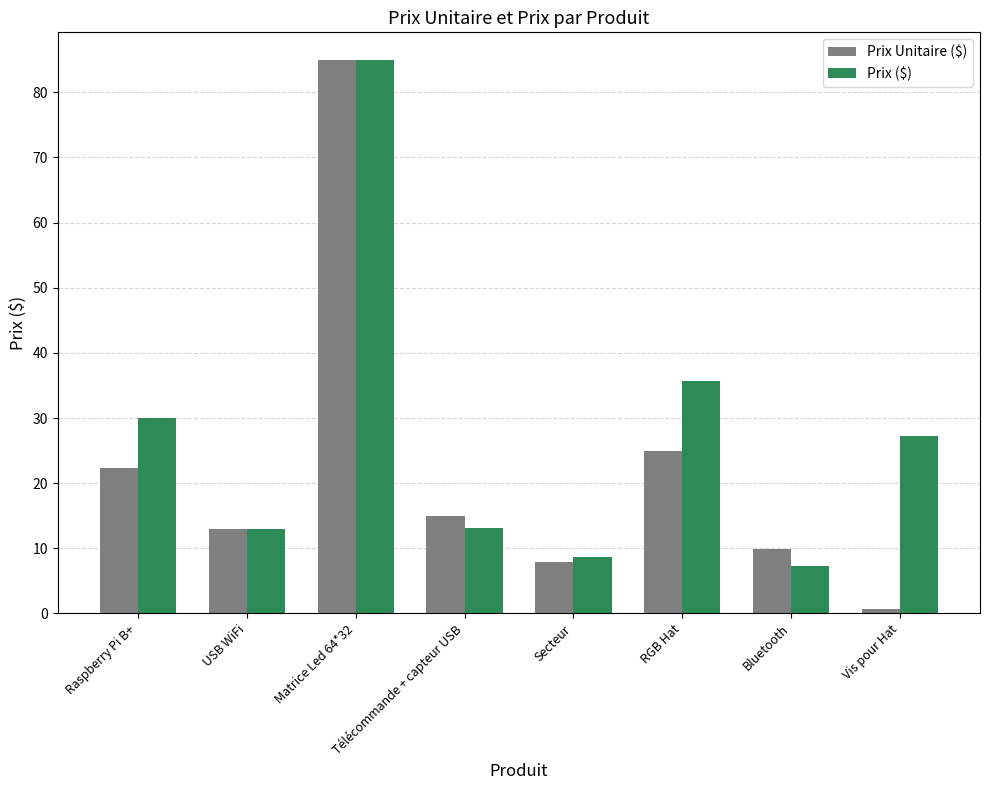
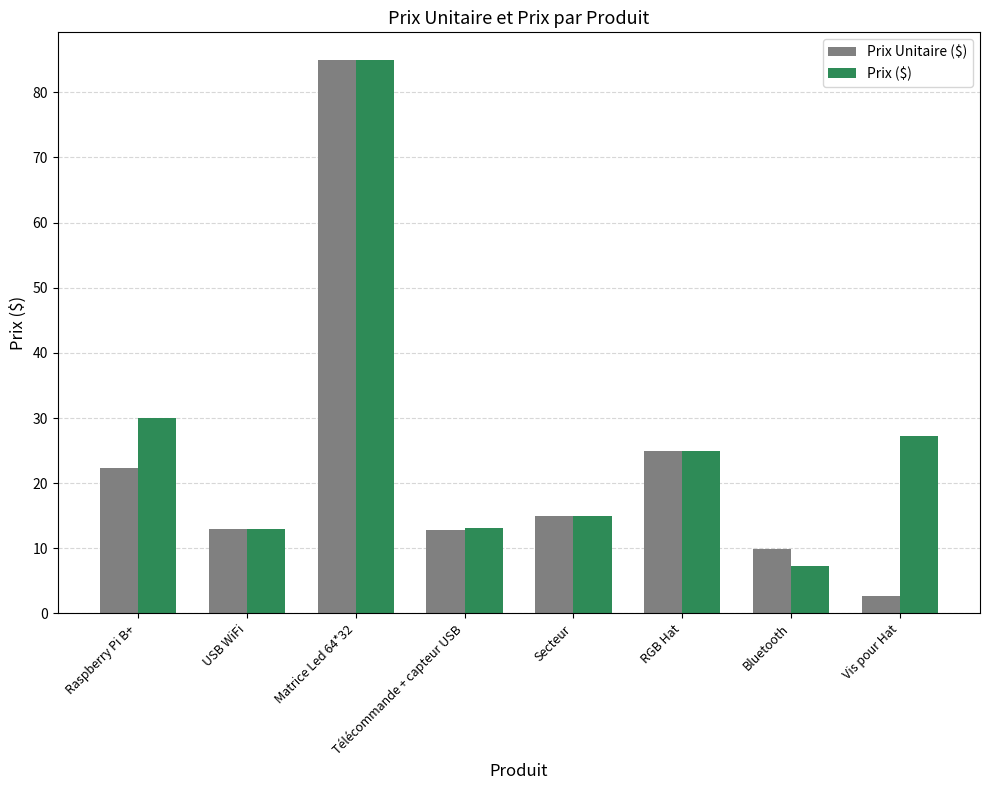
  {
    "Prix Unitaire ($)": {
      "Raspberry Pi B+": 22,
      "USB WiFi": 13,
      "Matrice Led 64*32": 85,
-     "Télécommande + capteur USB": 15,
-     "Secteur": 8,
+     "Télécommande + capteur USB": 13,
+     "Secteur": 15,
      "RGB Hat": 25,
      "Bluetooth": 10,
-     "Vis pour Hat": 1
+     "Vis pour Hat": 3
    },
    "Prix ($)": {
      "Raspberry Pi B+": 30,
      "USB WiFi": 13,
      "Matrice Led 64*32": 85,
      "Télécommande + capteur USB": 13,
-     "Secteur": 9,
-     "RGB Hat": 36,
+     "Secteur": 15,
+     "RGB Hat": 25,
      "Bluetooth": 7,
      "Vis pour Hat": 27
    }
  }
